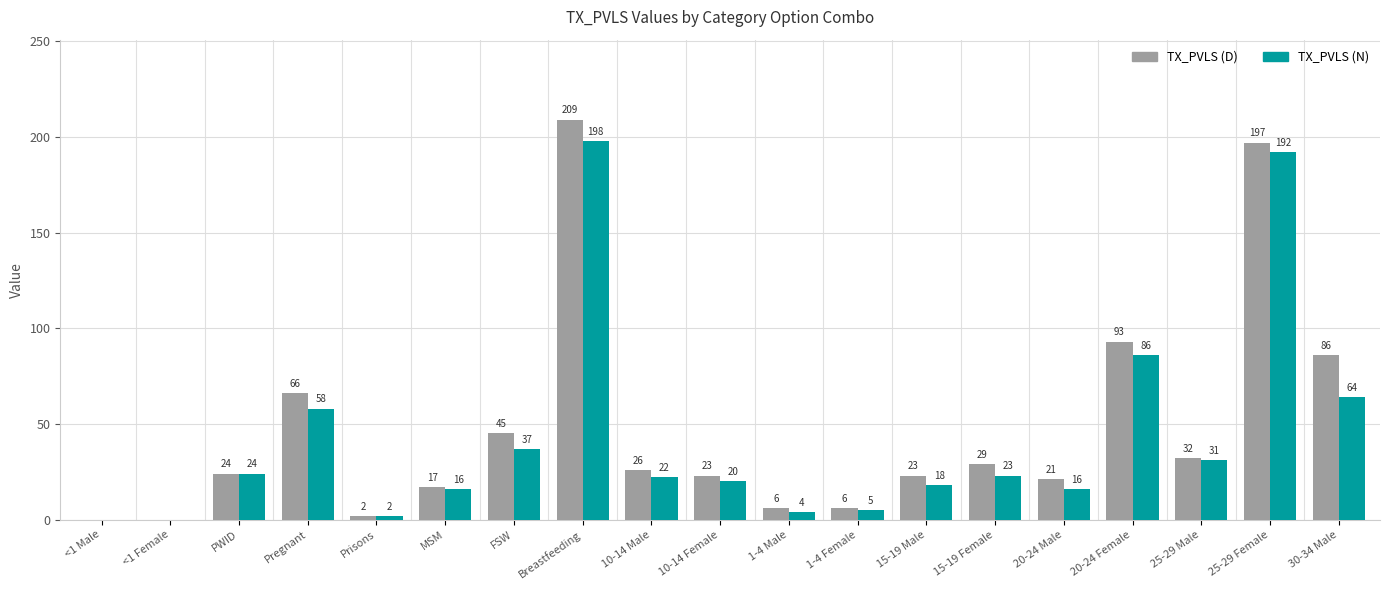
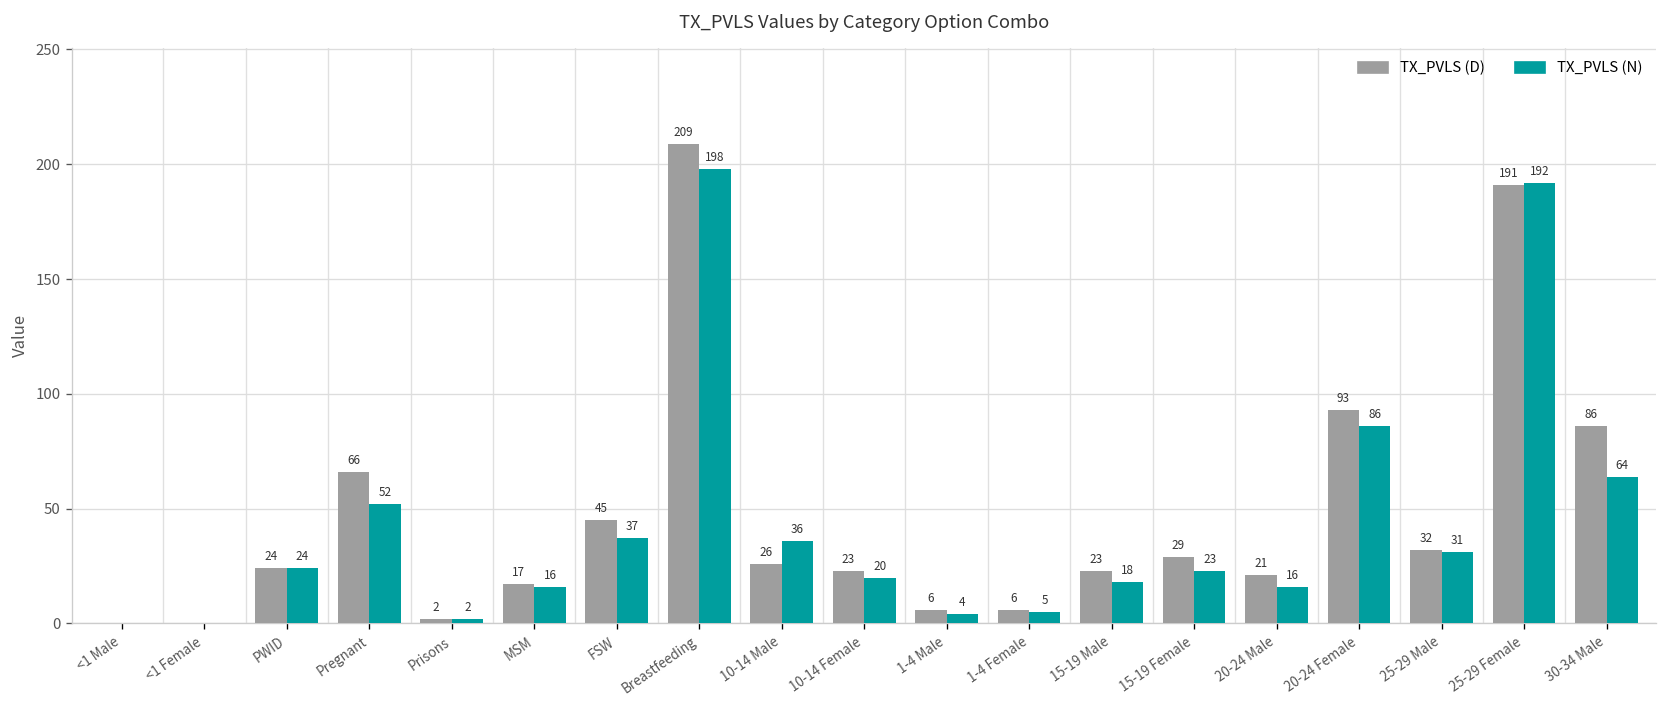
  {
    "TX_PVLS (D)": {
      "PWID": 24,
      "Pregnant": 66,
      "Prisons": 2,
      "MSM": 17,
      "FSW": 45,
      "Breastfeeding": 209,
      "10-14 Male": 26,
      "10-14 Female": 23,
      "1-4 Male": 6,
      "1-4 Female": 6,
      "15-19 Male": 23,
      "15-19 Female": 29,
      "20-24 Male": 21,
      "20-24 Female": 93,
      "25-29 Male": 32,
-     "25-29 Female": 197,
+     "25-29 Female": 191,
      "30-34 Male": 86
    },
    "TX_PVLS (N)": {
      "PWID": 24,
-     "Pregnant": 58,
+     "Pregnant": 52,
      "Prisons": 2,
      "MSM": 16,
      "FSW": 37,
      "Breastfeeding": 198,
-     "10-14 Male": 22,
+     "10-14 Male": 36,
      "10-14 Female": 20,
      "1-4 Male": 4,
      "1-4 Female": 5,
      "15-19 Male": 18,
      "15-19 Female": 23,
      "20-24 Male": 16,
      "20-24 Female": 86,
      "25-29 Male": 31,
      "25-29 Female": 192,
      "30-34 Male": 64
    }
  }
